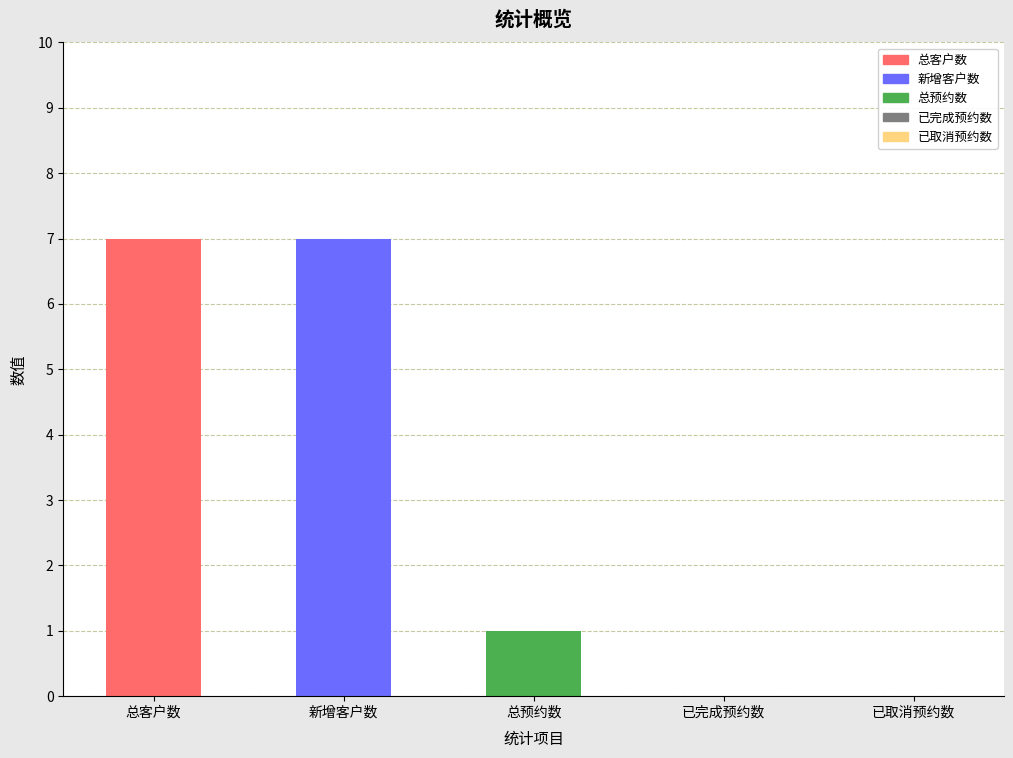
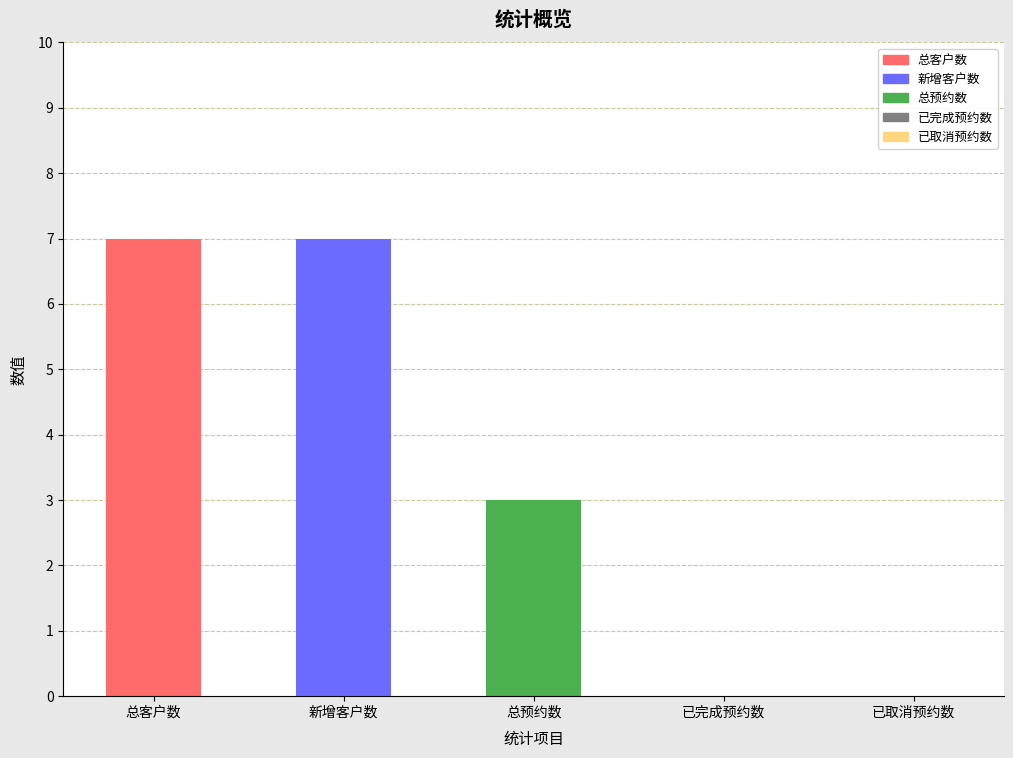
  {
    "总客户数": 7,
    "新增客户数": 7,
-   "总预约数": 1,
+   "总预约数": 3,
    "已完成预约数": 0,
    "已取消预约数": 0
  }
